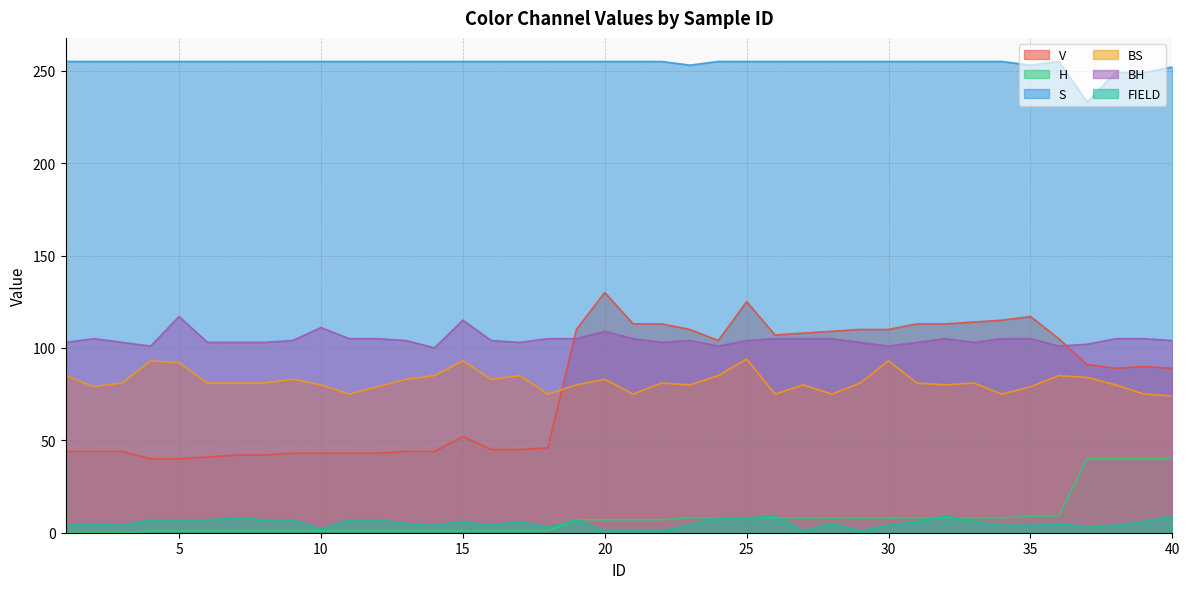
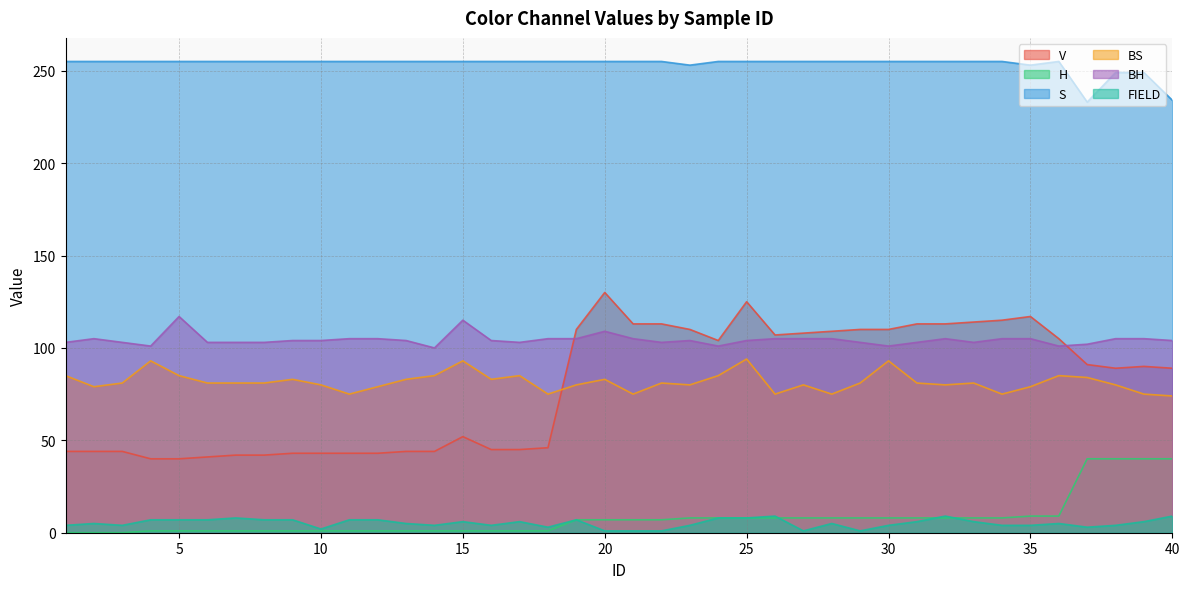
  {
    "V": {
      "5": 40,
      "10": 43,
      "15": 52,
      "20": 130,
      "25": 125,
      "30": 110,
      "35": 117,
      "40": 89
    },
    "S": {
      "5": 255,
      "10": 255,
      "15": 255,
      "20": 255,
      "25": 255,
      "30": 255,
-     "40": 252
+     "40": 234
    },
    "BS": {
-     "5": 92,
+     "5": 85,
      "10": 80,
      "15": 93,
      "20": 83,
      "25": 94,
      "30": 93,
      "35": 79,
      "40": 74
    },
    "BH": {
      "5": 117,
-     "10": 111,
+     "10": 104,
      "15": 115,
      "20": 109,
      "25": 104,
      "30": 101,
      "35": 105,
      "40": 104
    }
  }
